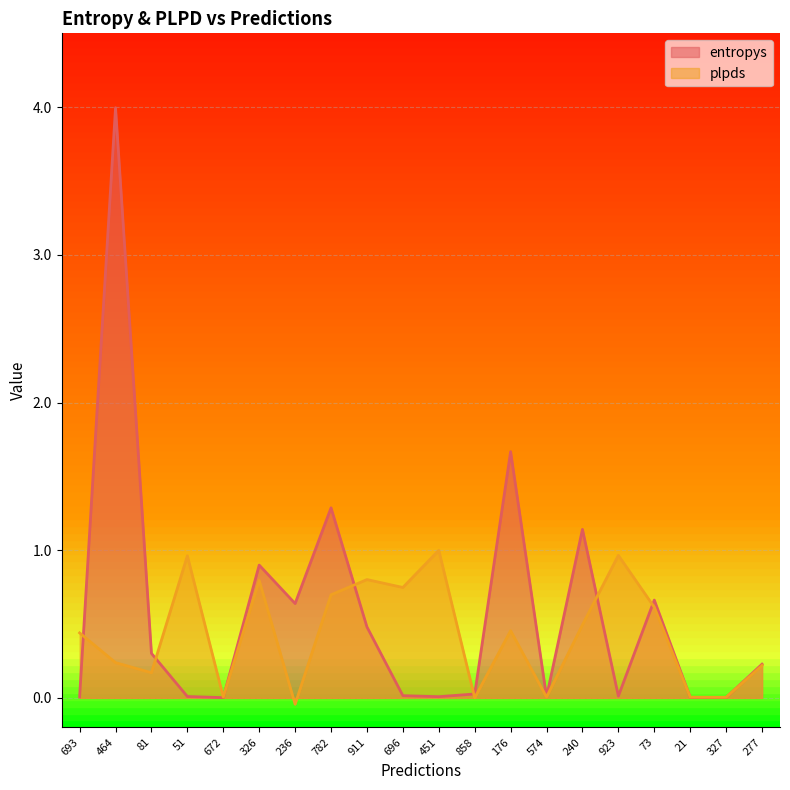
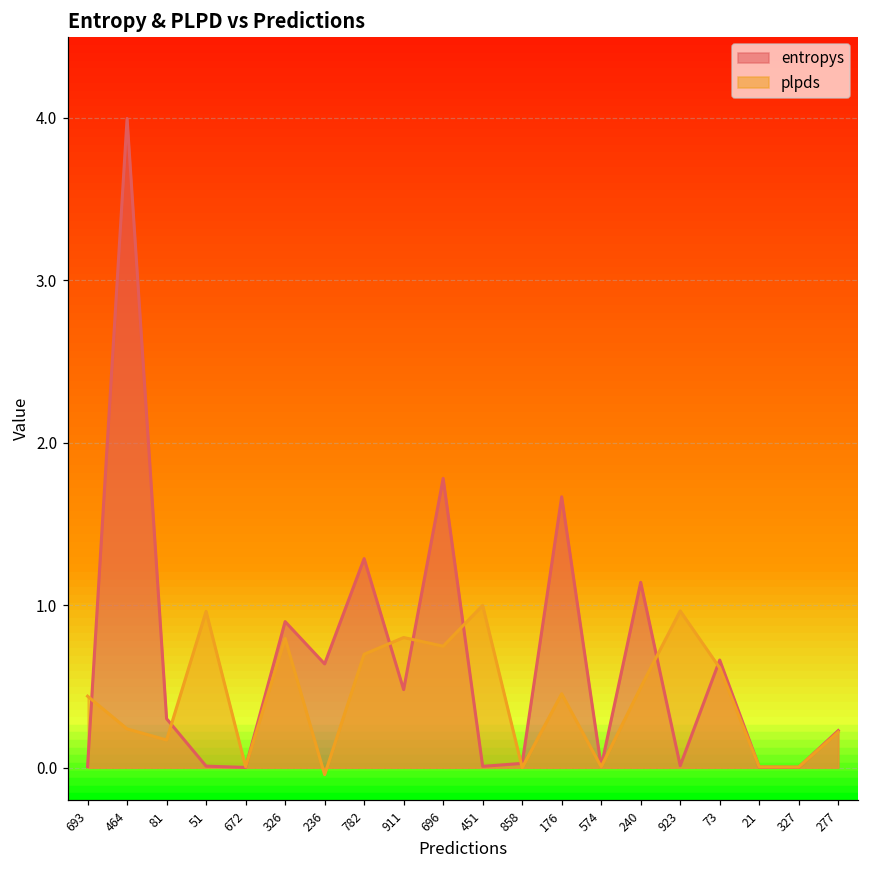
  {
    "entropys": {
      "693": 0.01,
      "464": 4.00,
      "81": 0.30,
      "51": 0.01,
      "326": 0.90,
      "236": 0.64,
      "782": 1.29,
      "911": 0.48,
-     "696": 0.01,
+     "696": 1.78,
      "451": 0.01,
      "858": 0.03,
      "176": 1.67,
      "240": 1.14,
      "923": 0.01,
      "73": 0.66
    }
  }
